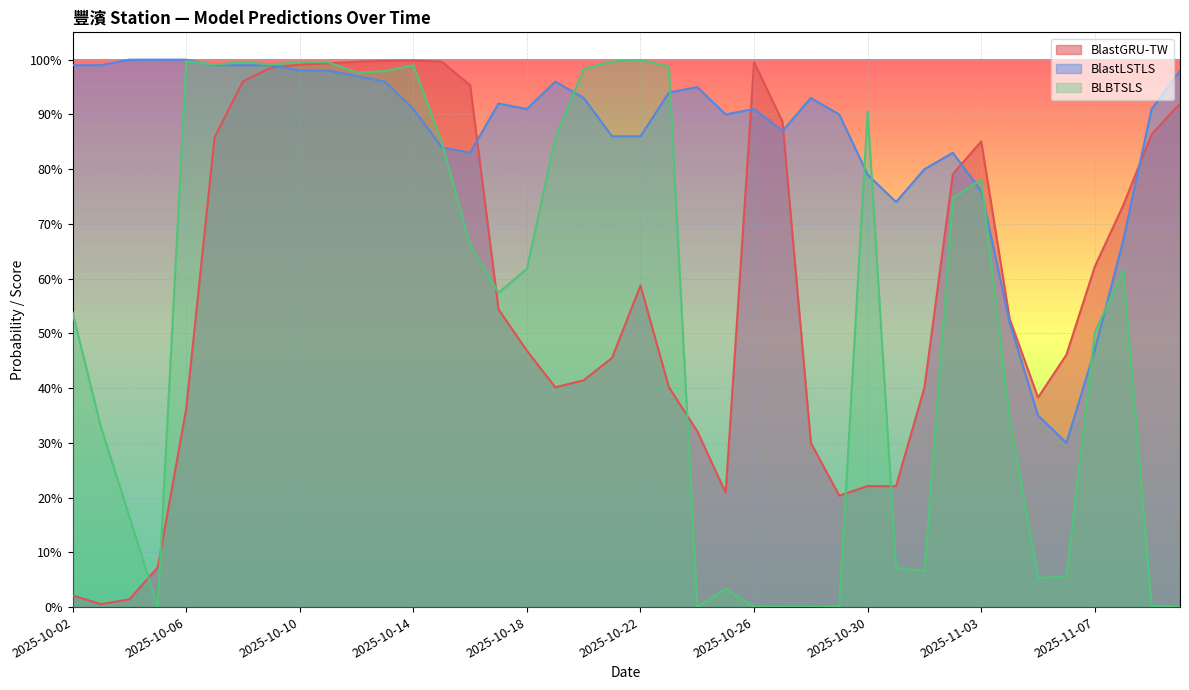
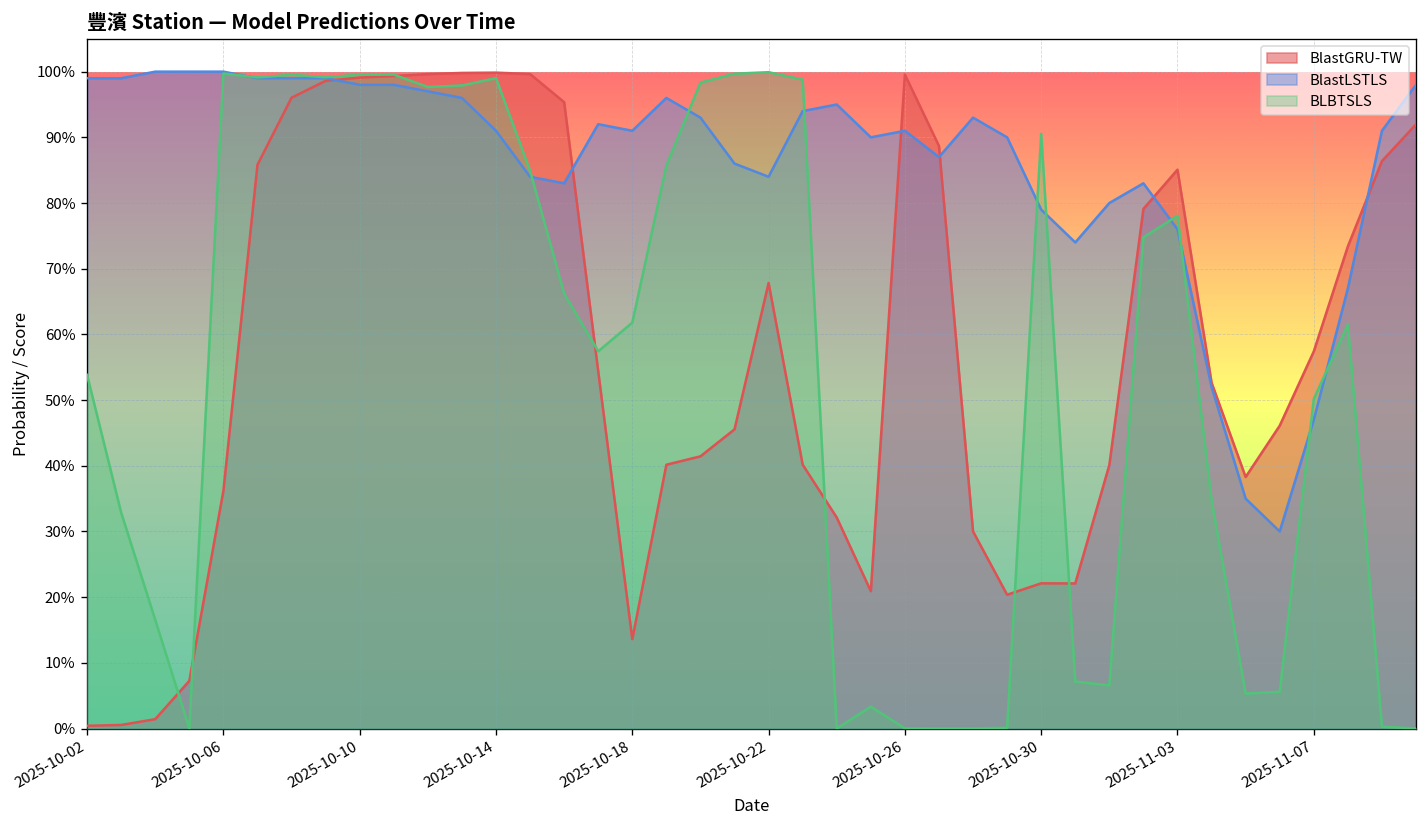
  {
    "BlastGRU-TW": {
-     "2025-10-02": "2%",
+     "2025-10-02": "0%",
      "2025-10-06": "36%",
      "2025-10-14": "100%",
-     "2025-10-18": "47%",
-     "2025-10-22": "59%",
+     "2025-10-18": "14%",
+     "2025-10-22": "68%",
      "2025-10-26": "100%",
      "2025-10-30": "22%",
      "2025-11-03": "85%",
-     "2025-11-07": "62%"
+     "2025-11-07": "57%"
    },
    "BlastLSTLS": {
      "2025-10-02": "99%",
      "2025-10-10": "98%",
      "2025-10-14": "91%",
      "2025-10-18": "91%",
-     "2025-10-22": "86%",
+     "2025-10-22": "84%",
      "2025-10-26": "91%",
      "2025-10-30": "79%",
      "2025-11-03": "76%",
      "2025-11-07": "47%"
    },
    "BLBTSLS": {
      "2025-10-02": "54%",
      "2025-10-14": "99%",
      "2025-10-18": "62%",
      "2025-10-22": "100%",
      "2025-10-26": "0%",
      "2025-10-30": "91%",
      "2025-11-03": "78%",
      "2025-11-07": "50%"
    }
  }
